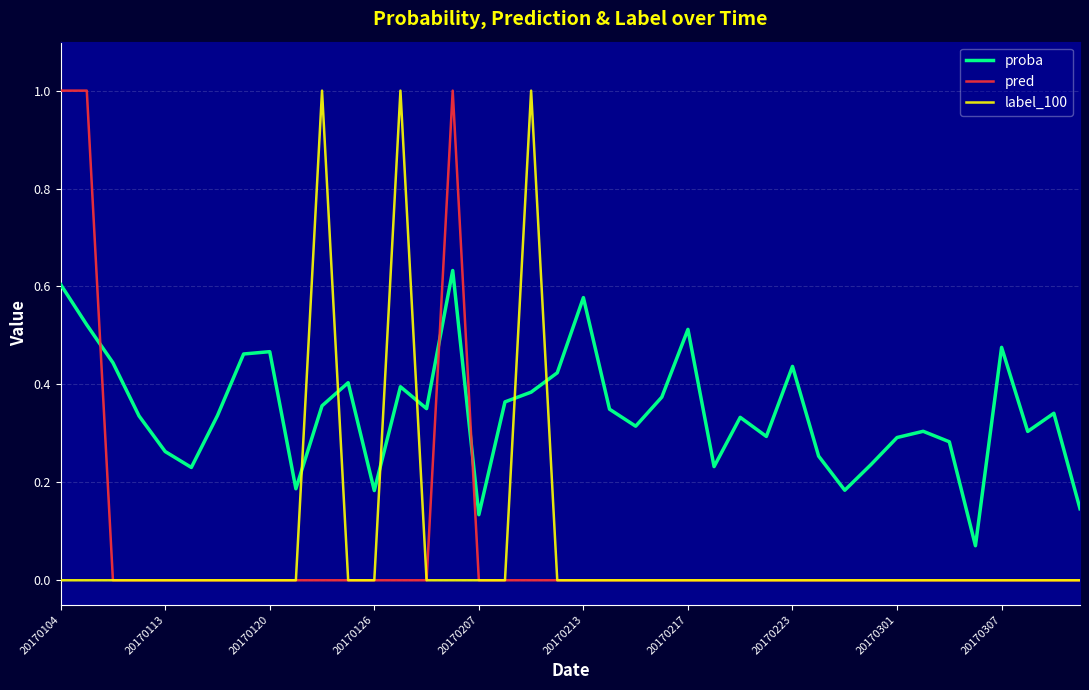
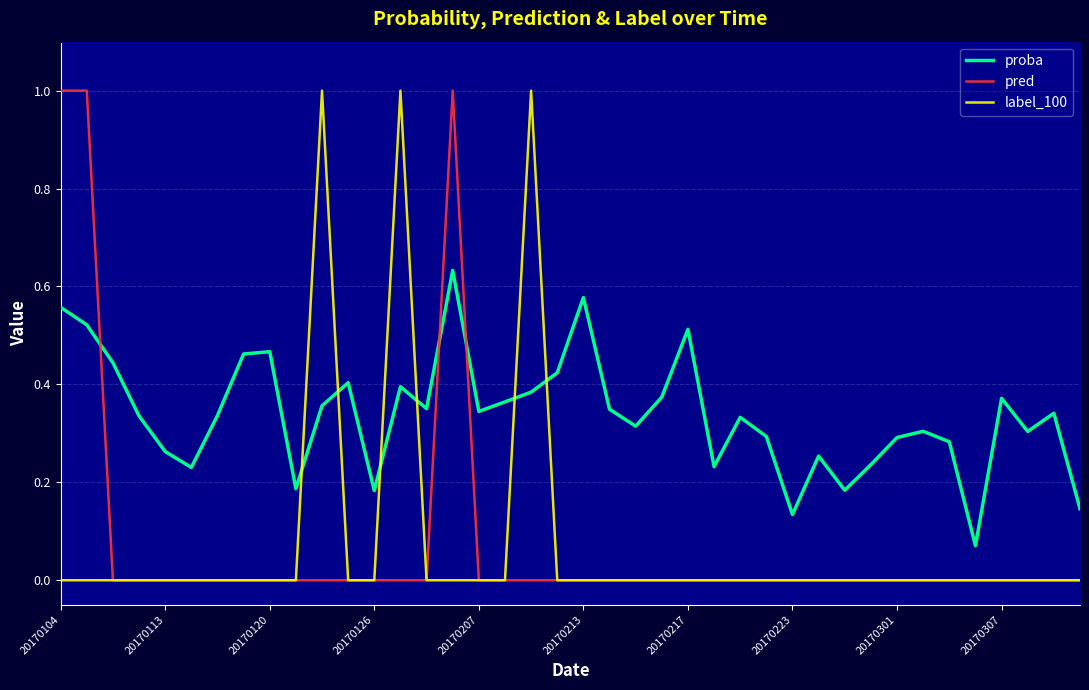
  {
    "proba": {
-     "20170104": 0.60,
+     "20170104": 0.56,
      "20170113": 0.26,
      "20170120": 0.47,
      "20170126": 0.18,
-     "20170207": 0.13,
+     "20170207": 0.34,
      "20170213": 0.58,
      "20170217": 0.51,
-     "20170223": 0.44,
+     "20170223": 0.13,
      "20170301": 0.29,
-     "20170307": 0.48
+     "20170307": 0.37
    },
    "pred": {
      "20170104": 1.00
    },
    "label_100": {
      "20170104": 0.00
    }
  }
